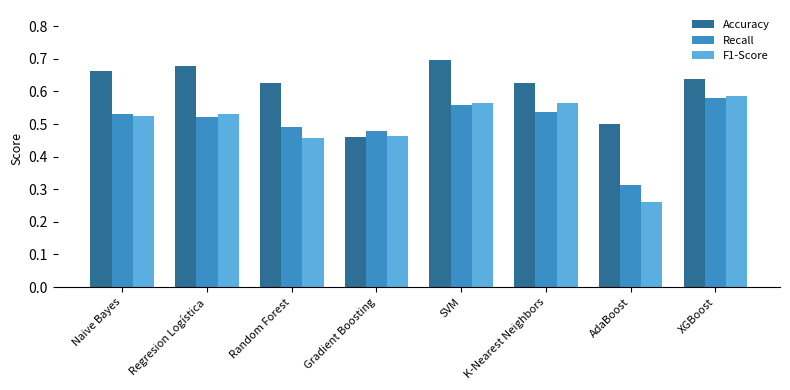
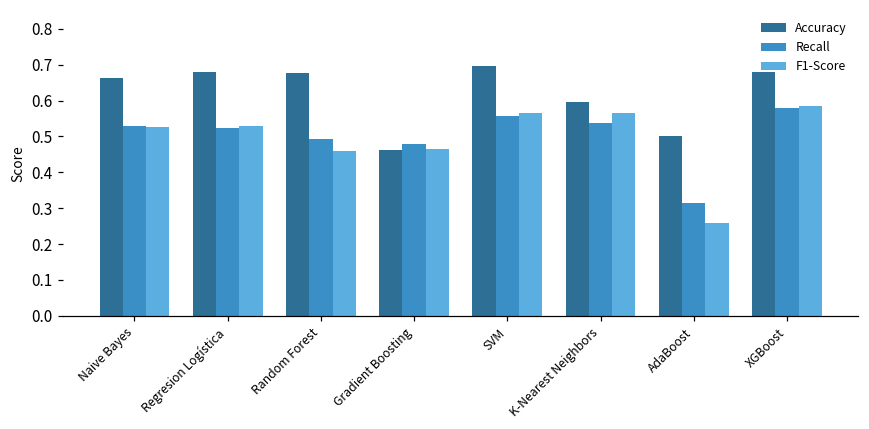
  {
    "Accuracy": {
      "Naive Bayes": 0.66,
      "Regresion Logística": 0.68,
-     "Random Forest": 0.63,
+     "Random Forest": 0.68,
      "Gradient Boosting": 0.46,
      "SVM": 0.70,
-     "K-Nearest Neighbors": 0.63,
+     "K-Nearest Neighbors": 0.60,
      "AdaBoost": 0.50,
-     "XGBoost": 0.64
+     "XGBoost": 0.68
    }
  }
